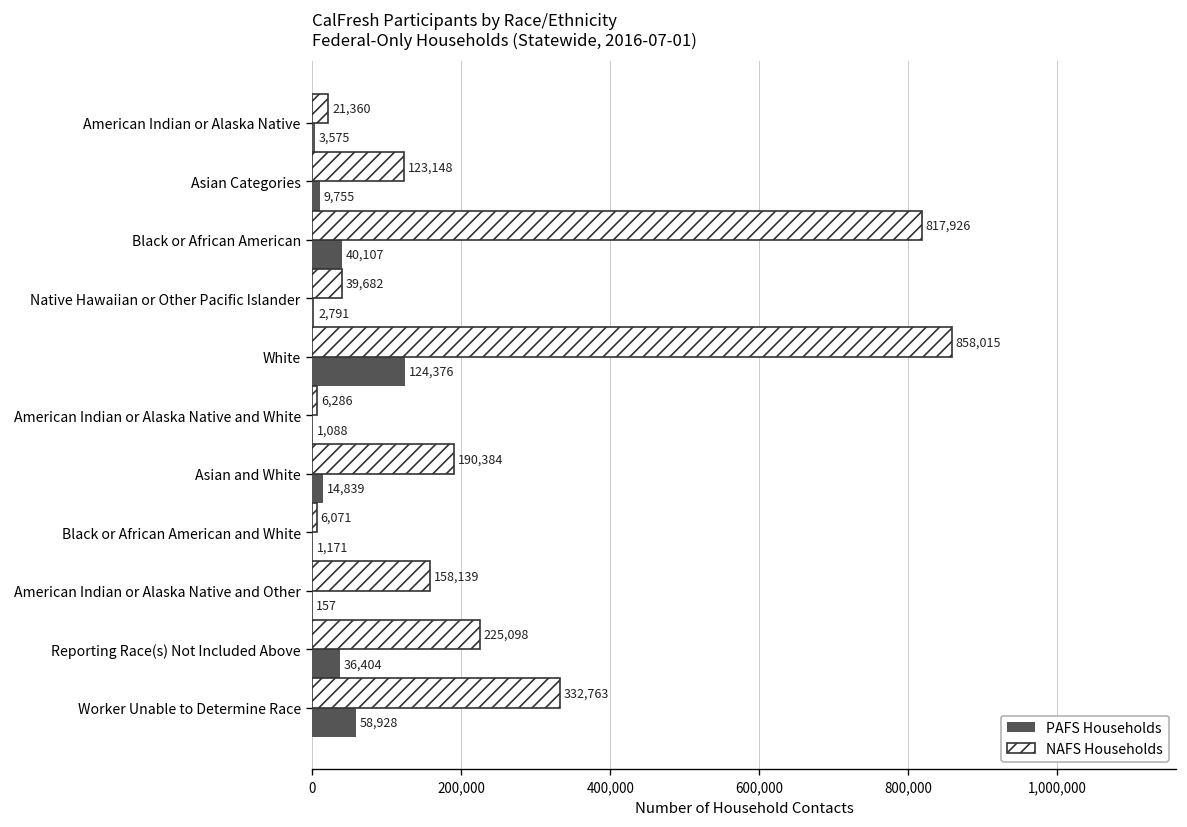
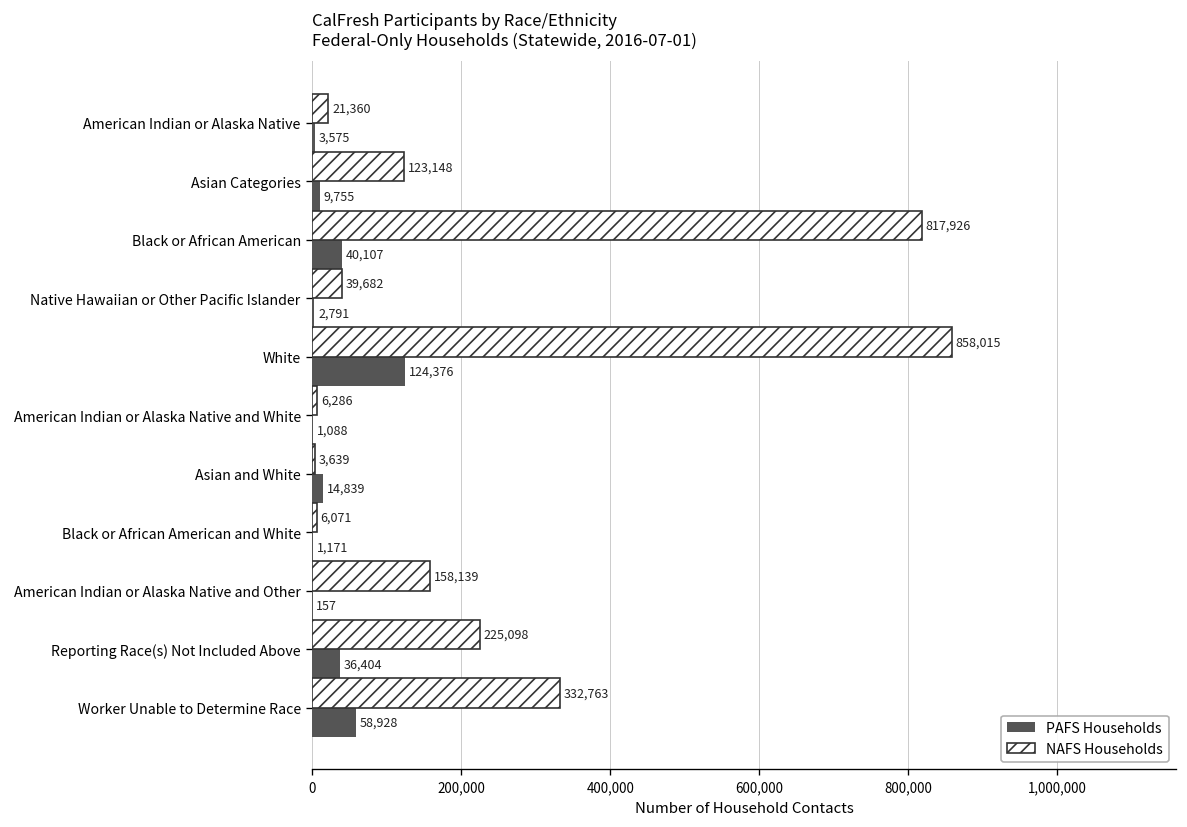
  {
    "PAFS Households": {
      "American Indian or Alaska Native": "3,575",
      "Asian Categories": "9,755",
      "Black or African American": "40,107",
      "Native Hawaiian or Other Pacific Islander": "2,791",
      "White": "124,376",
      "American Indian or Alaska Native and White": "1,088",
      "Asian and White": "14,839",
      "Black or African American and White": "1,171",
      "American Indian or Alaska Native and Other": "157",
      "Reporting Race(s) Not Included Above": "36,404",
      "Worker Unable to Determine Race": "58,928"
    },
    "NAFS Households": {
      "American Indian or Alaska Native": "21,360",
      "Asian Categories": "123,148",
      "Black or African American": "817,926",
      "Native Hawaiian or Other Pacific Islander": "39,682",
      "White": "858,015",
      "American Indian or Alaska Native and White": "6,286",
-     "Asian and White": "190,384",
+     "Asian and White": "3,639",
      "Black or African American and White": "6,071",
      "American Indian or Alaska Native and Other": "158,139",
      "Reporting Race(s) Not Included Above": "225,098",
      "Worker Unable to Determine Race": "332,763"
    }
  }
